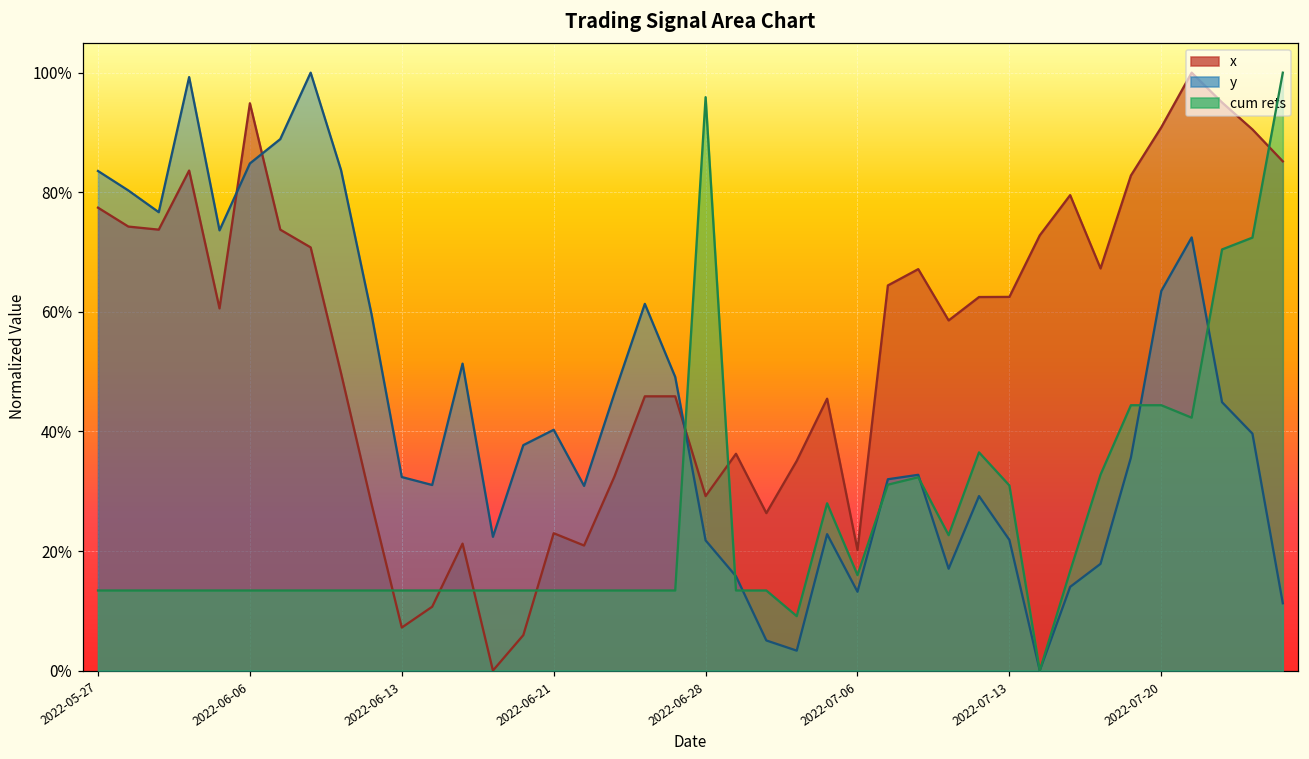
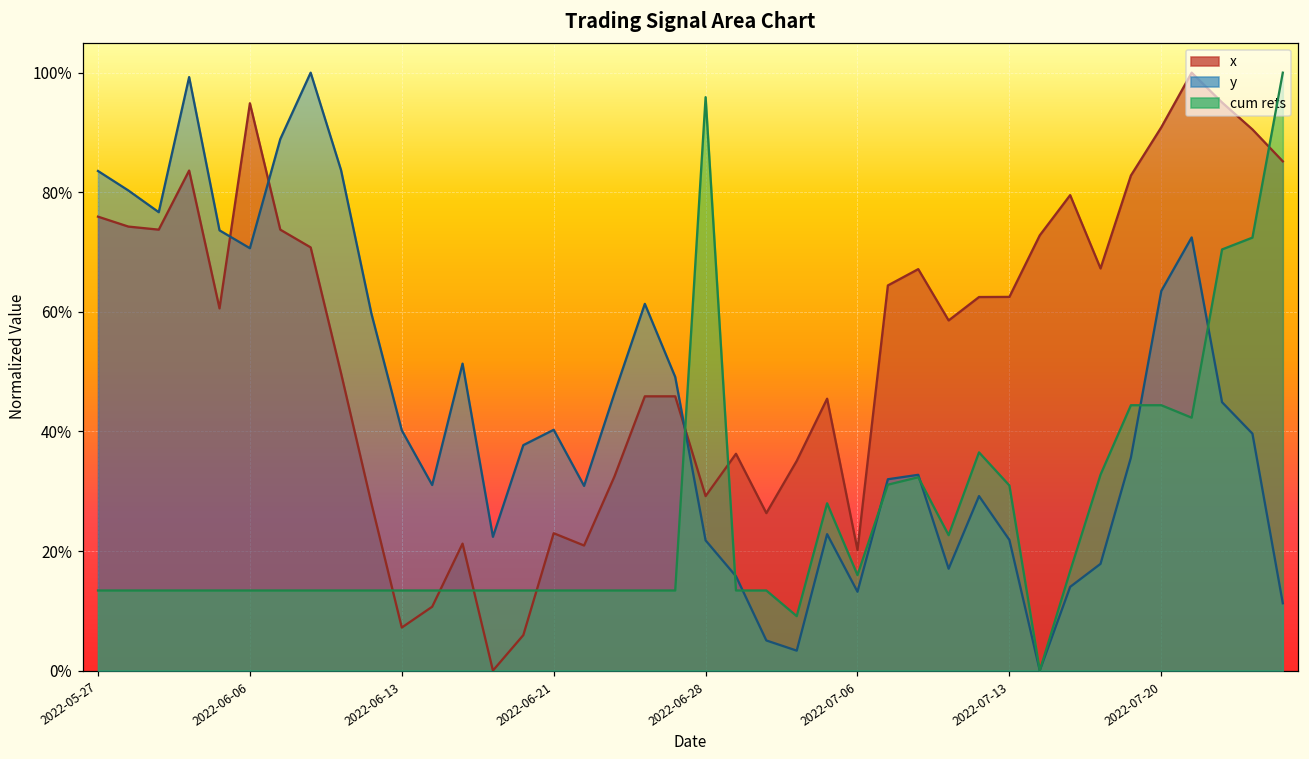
  {
    "x": {
-     "2022-05-27": "77%",
+     "2022-05-27": "76%",
      "2022-06-06": "95%",
      "2022-06-13": "7%",
      "2022-06-21": "23%",
      "2022-06-28": "29%",
      "2022-07-06": "20%",
      "2022-07-13": "63%",
      "2022-07-20": "91%"
    },
    "y": {
      "2022-05-27": "84%",
-     "2022-06-06": "85%",
-     "2022-06-13": "32%",
+     "2022-06-06": "71%",
+     "2022-06-13": "40%",
      "2022-06-21": "40%",
      "2022-06-28": "22%",
      "2022-07-06": "13%",
      "2022-07-13": "22%",
      "2022-07-20": "63%"
    },
    "cum rets": {
      "2022-05-27": "13%",
      "2022-06-06": "13%",
      "2022-06-13": "13%",
      "2022-06-21": "13%",
      "2022-06-28": "96%",
      "2022-07-06": "16%",
      "2022-07-13": "31%",
      "2022-07-20": "44%"
    }
  }
